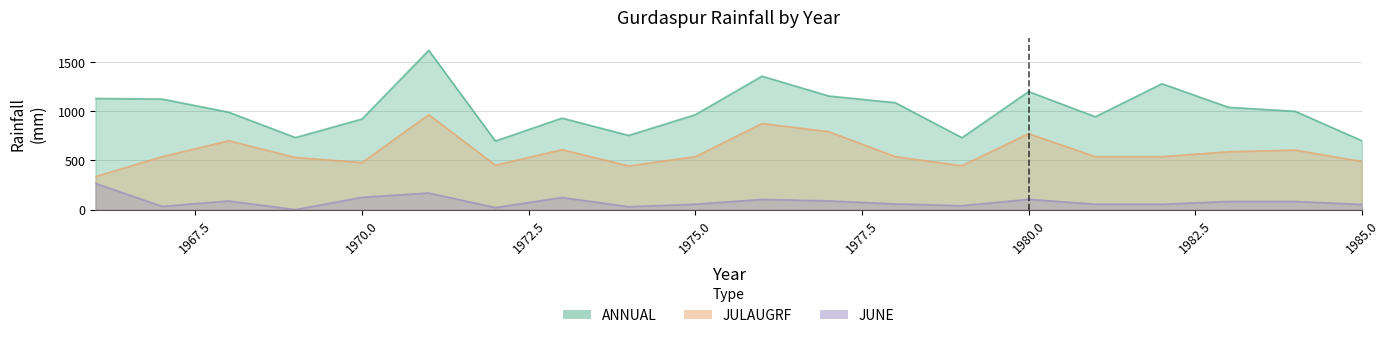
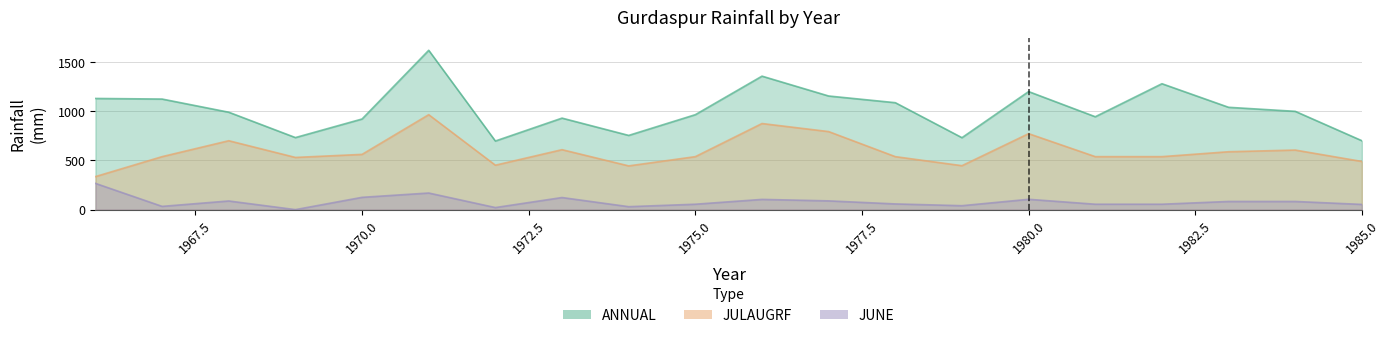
  {
    "JULAUGRF": {
-     "1970.0": 500,
+     "1970.0": 600,
      "1975.0": 500,
      "1980.0": 800,
      "1985.0": 500
    }
  }
